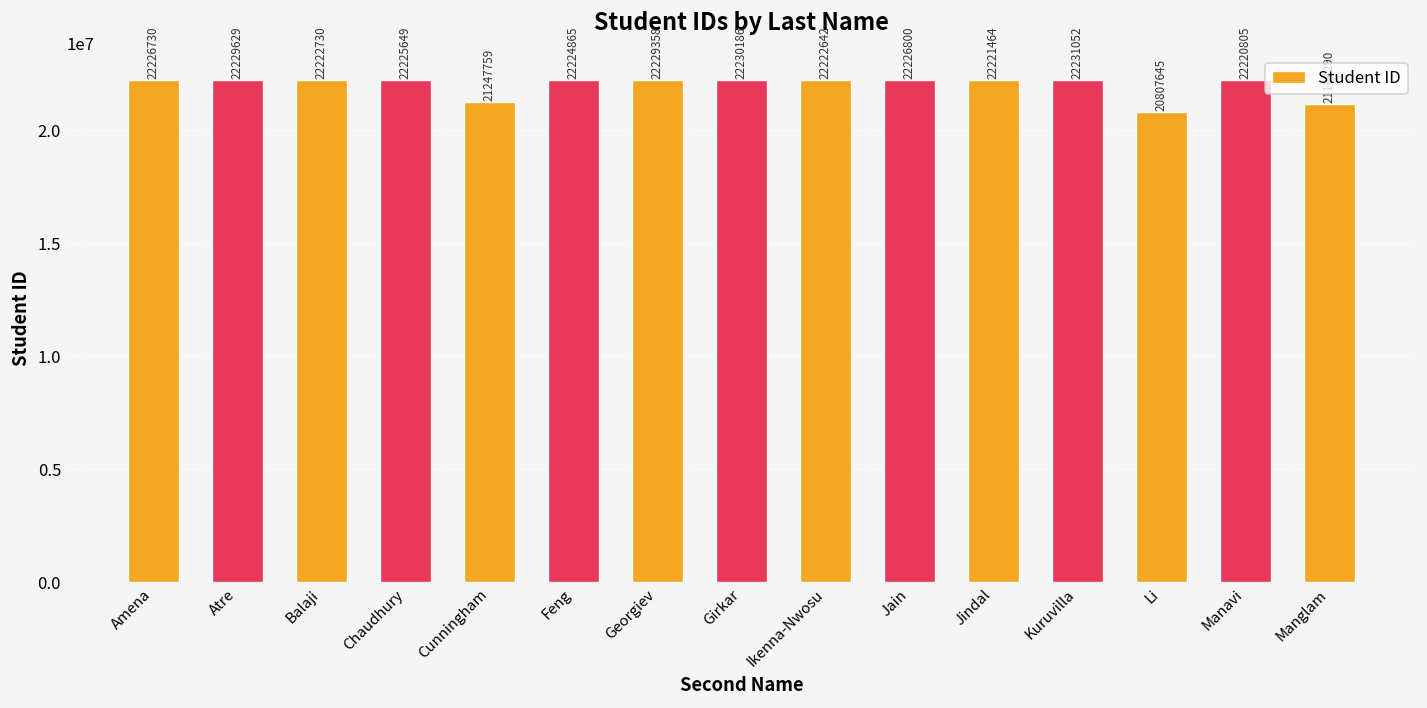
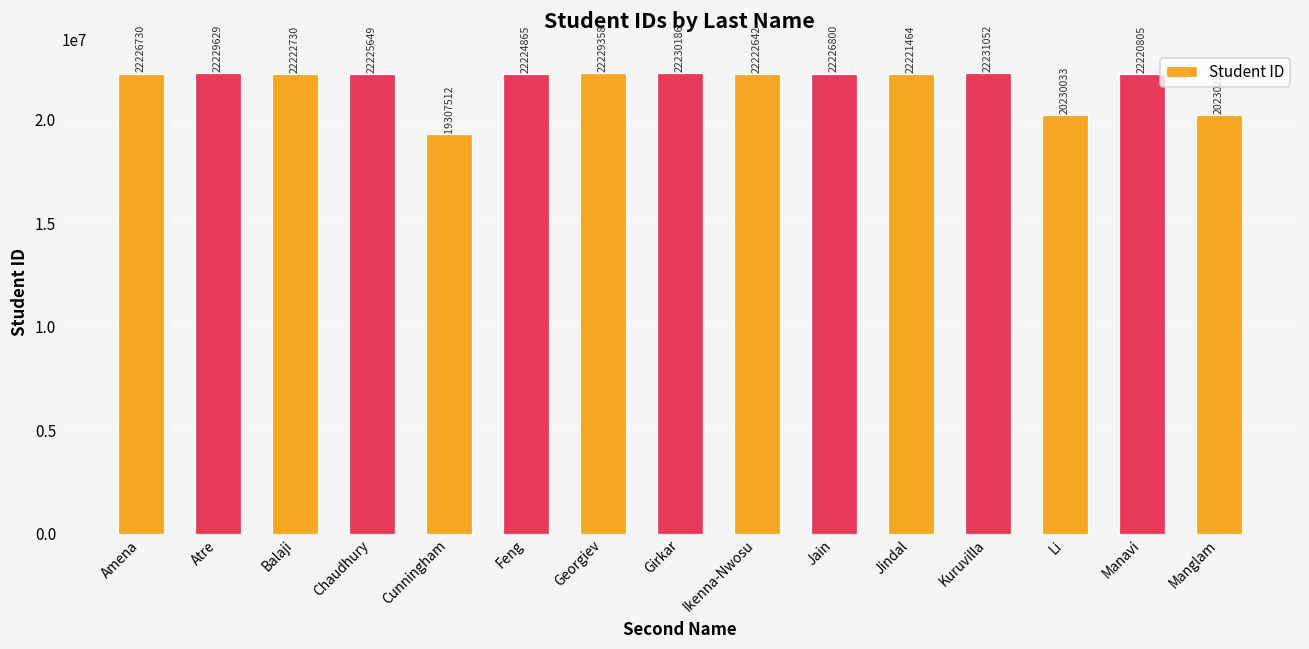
  {
    "Amena": 22226730,
    "Atre": 22229629,
    "Balaji": 22222730,
    "Chaudhury": 22225649,
-   "Cunningham": 21247759,
+   "Cunningham": 19307512,
    "Feng": 22224865,
    "Georgiev": 22229358,
    "Girkar": 22230186,
    "Ikenna-Nwosu": 22222642,
    "Jain": 22226800,
    "Jindal": 22221464,
    "Kuruvilla": 22231052,
-   "Li": 20807645,
+   "Li": 20230033,
    "Manavi": 22220805,
-   "Manglam": 21200000
+   "Manglam": 20200000
  }
